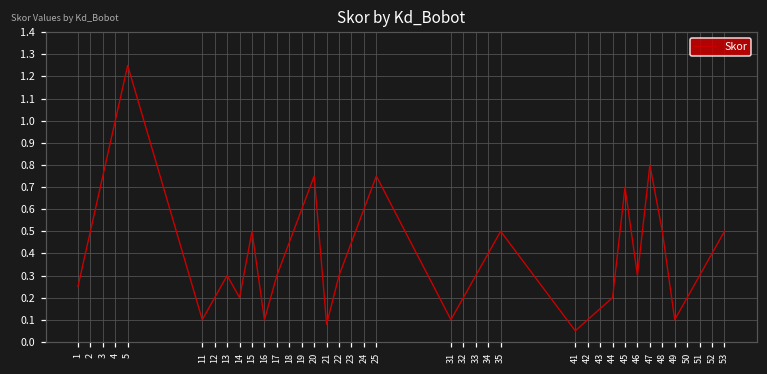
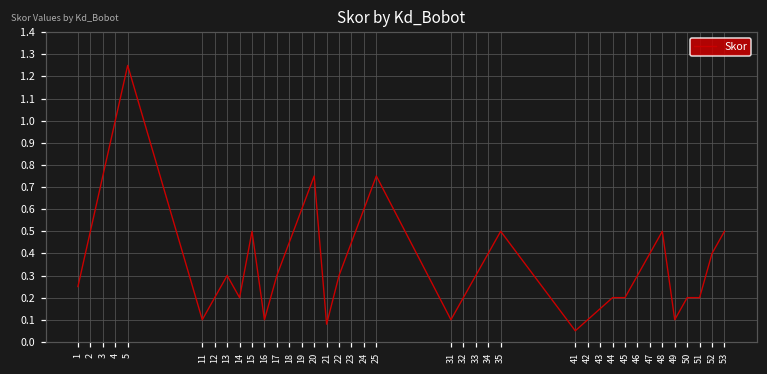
  {
    "1": 0.25,
    "2": 0.5,
    "3": 0.75,
    "4": 1.0,
    "5": 1.25,
    "11": 0.1,
    "12": 0.2,
    "13": 0.3,
    "14": 0.2,
    "15": 0.5,
    "16": 0.1,
    "17": 0.3,
    "18": 0.45,
    "19": 0.6,
    "20": 0.75,
    "21": 0.08,
    "22": 0.3,
    "23": 0.45,
    "24": 0.6,
    "25": 0.75,
    "31": 0.1,
    "32": 0.2,
    "33": 0.3,
    "34": 0.4,
    "35": 0.5,
    "41": 0.05,
    "42": 0.1,
    "43": 0.15,
    "44": 0.2,
-   "45": 0.7,
+   "45": 0.2,
    "46": 0.3,
-   "47": 0.8,
+   "47": 0.4,
    "48": 0.5,
    "49": 0.1,
    "50": 0.2,
-   "51": 0.3,
+   "51": 0.2,
    "52": 0.4,
    "53": 0.5
  }
